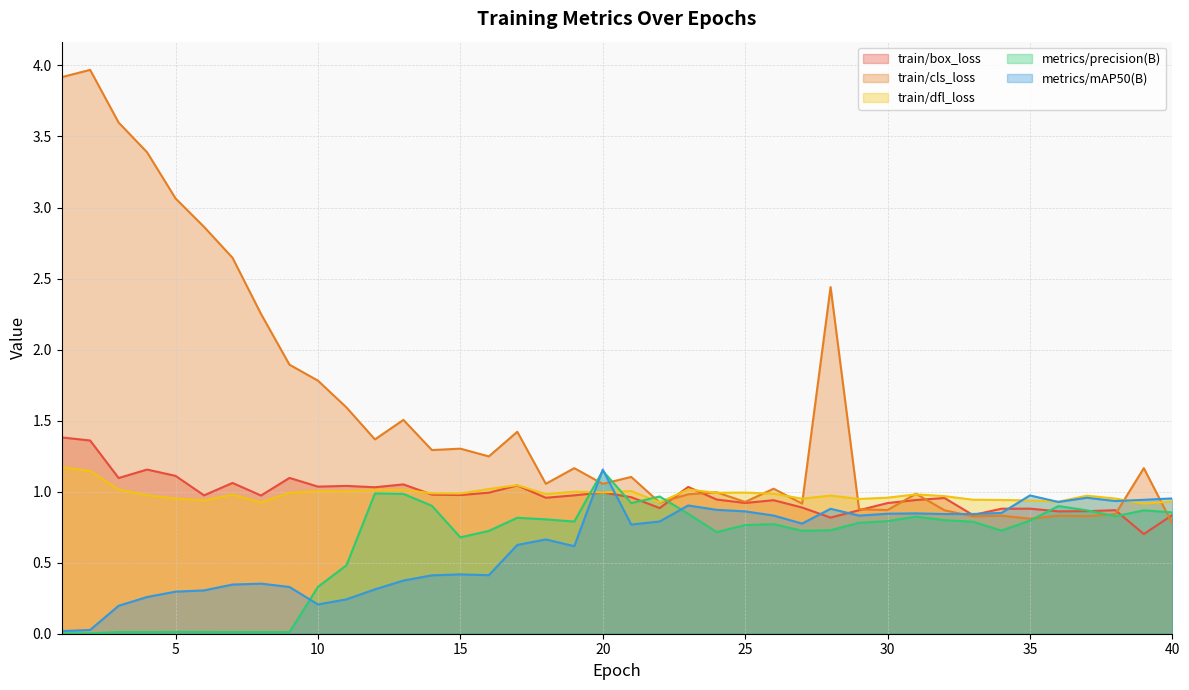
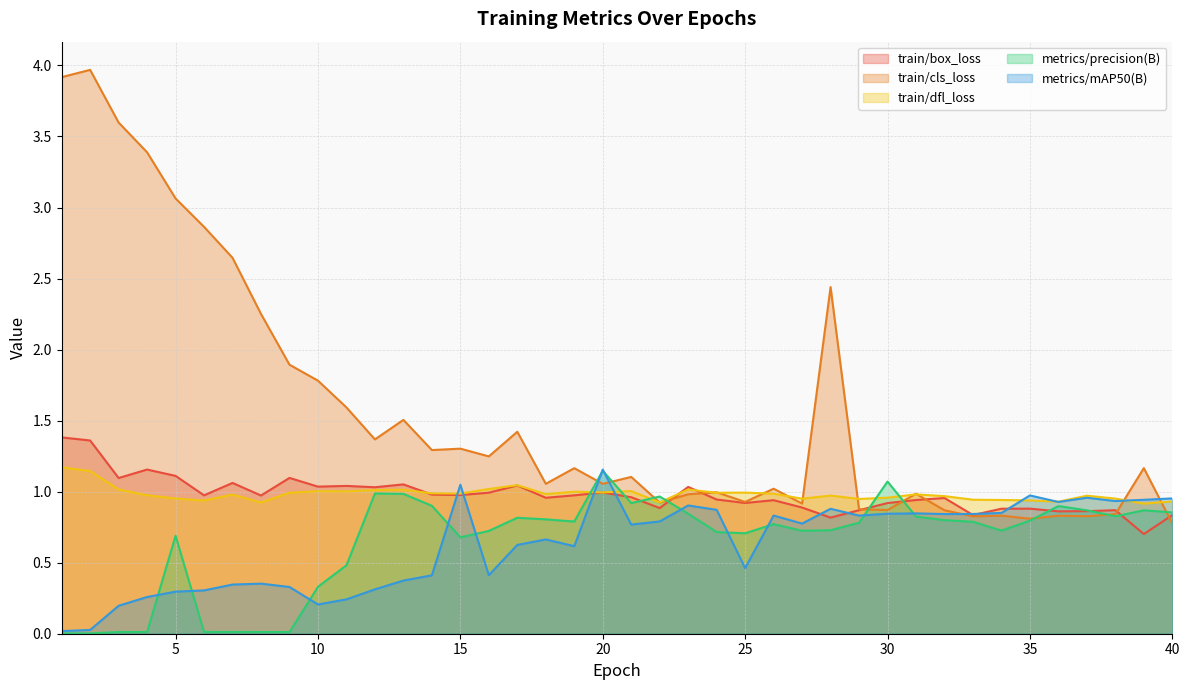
  {
    "metrics/precision(B)": {
-     "5": 0.01,
+     "5": 0.69,
      "10": 0.33,
      "15": 0.68,
-     "25": 0.76,
-     "30": 0.79,
+     "25": 0.71,
+     "30": 1.07,
      "40": 0.85
    },
    "metrics/mAP50(B)": {
      "5": 0.30,
      "10": 0.21,
-     "15": 0.42,
-     "25": 0.86,
+     "15": 1.05,
+     "25": 0.46,
      "30": 0.84,
      "35": 0.97,
      "40": 0.95
    }
  }
